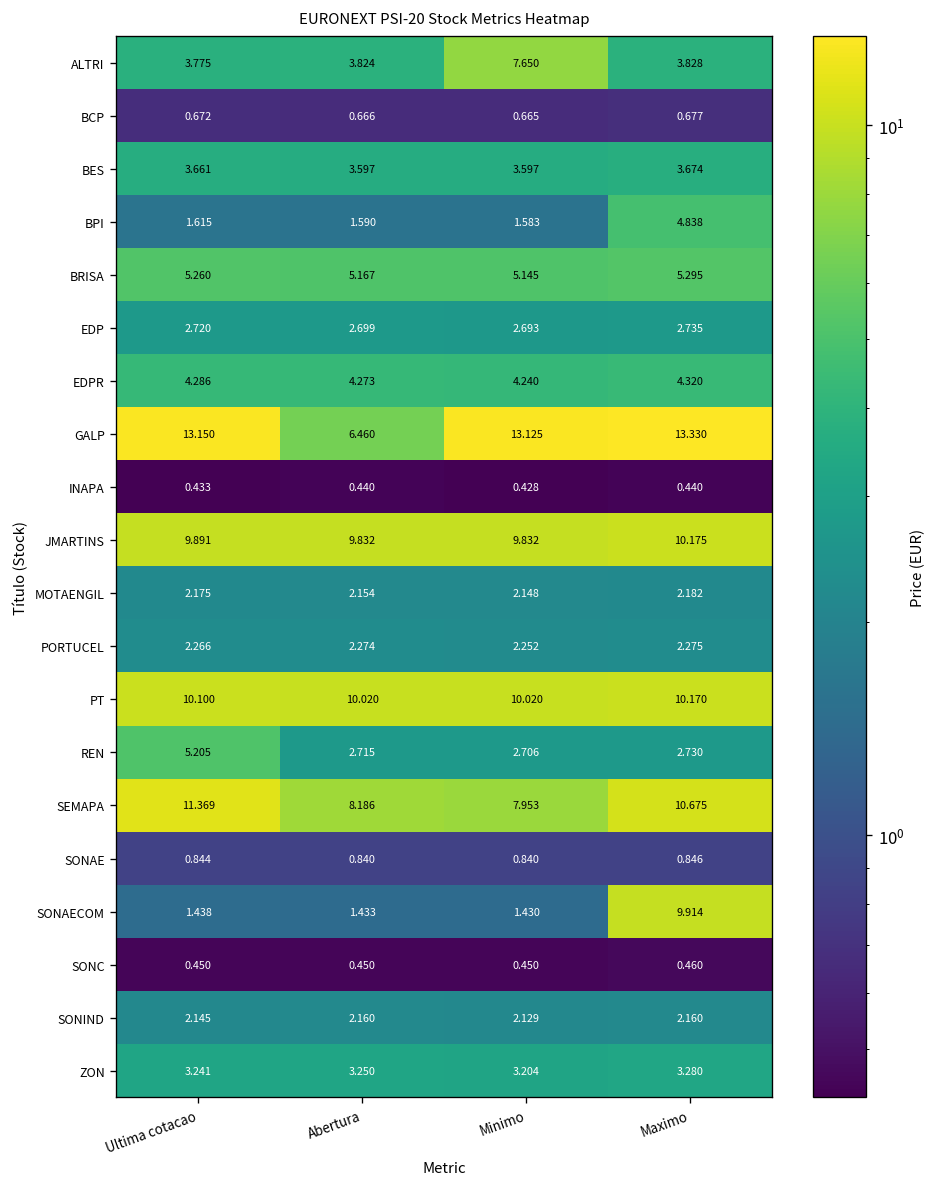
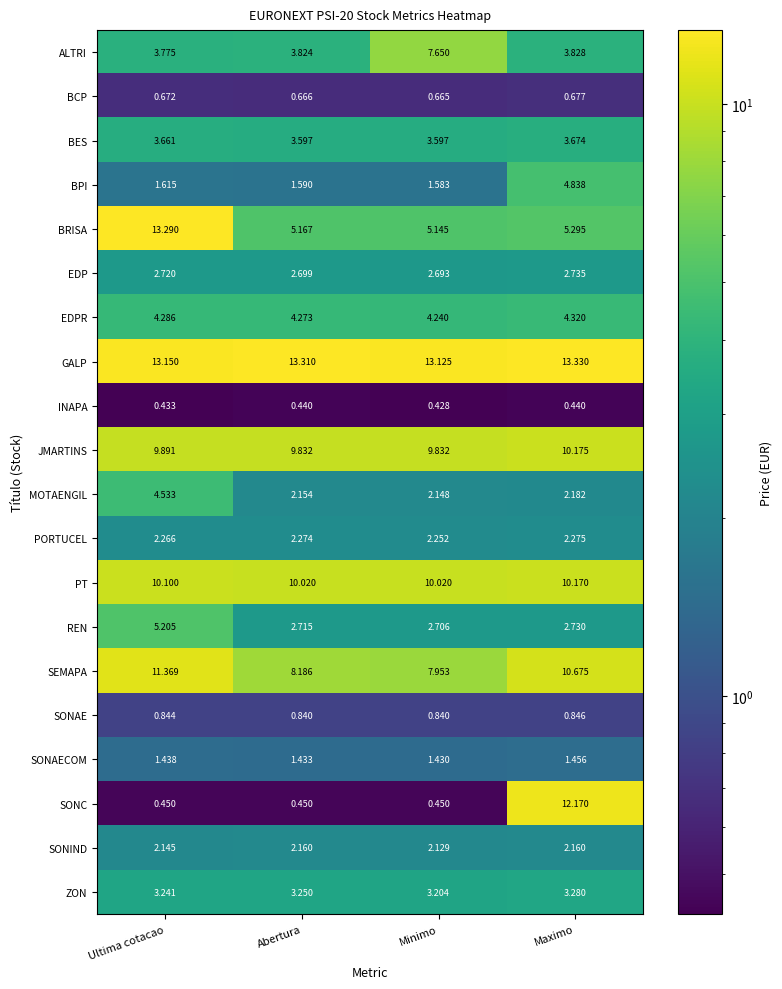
  {
    "ALTRI": {
      "Ultima cotacao": 3.775,
      "Abertura": 3.824,
      "Minimo": 7.650,
      "Maximo": 3.828
    },
    "BCP": {
      "Ultima cotacao": 0.672,
      "Abertura": 0.666,
      "Minimo": 0.665,
      "Maximo": 0.677
    },
    "BES": {
      "Ultima cotacao": 3.661,
      "Abertura": 3.597,
      "Minimo": 3.597,
      "Maximo": 3.674
    },
    "BPI": {
      "Ultima cotacao": 1.615,
      "Abertura": 1.590,
      "Minimo": 1.583,
      "Maximo": 4.838
    },
    "BRISA": {
-     "Ultima cotacao": 5.260,
+     "Ultima cotacao": 13.290,
      "Abertura": 5.167,
      "Minimo": 5.145,
      "Maximo": 5.295
    },
    "EDP": {
      "Ultima cotacao": 2.720,
      "Abertura": 2.699,
      "Minimo": 2.693,
      "Maximo": 2.735
    },
    "EDPR": {
      "Ultima cotacao": 4.286,
      "Abertura": 4.273,
      "Minimo": 4.240,
      "Maximo": 4.320
    },
    "GALP": {
      "Ultima cotacao": 13.150,
-     "Abertura": 6.460,
+     "Abertura": 13.310,
      "Minimo": 13.125,
      "Maximo": 13.330
    },
    "INAPA": {
      "Ultima cotacao": 0.433,
      "Abertura": 0.440,
      "Minimo": 0.428,
      "Maximo": 0.440
    },
    "JMARTINS": {
      "Ultima cotacao": 9.891,
      "Abertura": 9.832,
      "Minimo": 9.832,
      "Maximo": 10.175
    },
    "MOTAENGIL": {
-     "Ultima cotacao": 2.175,
+     "Ultima cotacao": 4.533,
      "Abertura": 2.154,
      "Minimo": 2.148,
      "Maximo": 2.182
    },
    "PORTUCEL": {
      "Ultima cotacao": 2.266,
      "Abertura": 2.274,
      "Minimo": 2.252,
      "Maximo": 2.275
    },
    "PT": {
      "Ultima cotacao": 10.100,
      "Abertura": 10.020,
      "Minimo": 10.020,
      "Maximo": 10.170
    },
    "REN": {
      "Ultima cotacao": 5.205,
      "Abertura": 2.715,
      "Minimo": 2.706,
      "Maximo": 2.730
    },
    "SEMAPA": {
      "Ultima cotacao": 11.369,
      "Abertura": 8.186,
      "Minimo": 7.953,
      "Maximo": 10.675
    },
    "SONAE": {
      "Ultima cotacao": 0.844,
      "Abertura": 0.840,
      "Minimo": 0.840,
      "Maximo": 0.846
    },
    "SONAECOM": {
      "Ultima cotacao": 1.438,
      "Abertura": 1.433,
      "Minimo": 1.430,
-     "Maximo": 9.914
+     "Maximo": 1.456
    },
    "SONC": {
      "Ultima cotacao": 0.450,
      "Abertura": 0.450,
      "Minimo": 0.450,
-     "Maximo": 0.460
+     "Maximo": 12.170
    },
    "SONIND": {
      "Ultima cotacao": 2.145,
      "Abertura": 2.160,
      "Minimo": 2.129,
      "Maximo": 2.160
    },
    "ZON": {
      "Ultima cotacao": 3.241,
      "Abertura": 3.250,
      "Minimo": 3.204,
      "Maximo": 3.280
    }
  }
